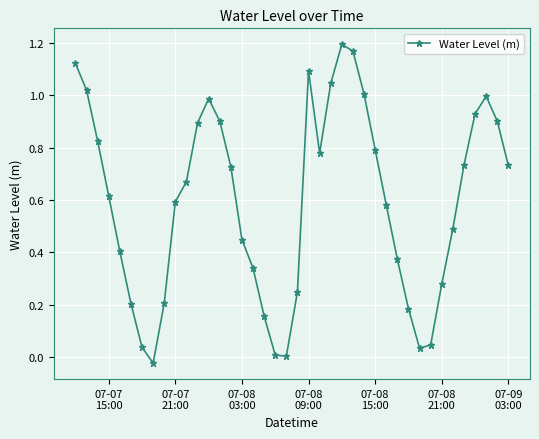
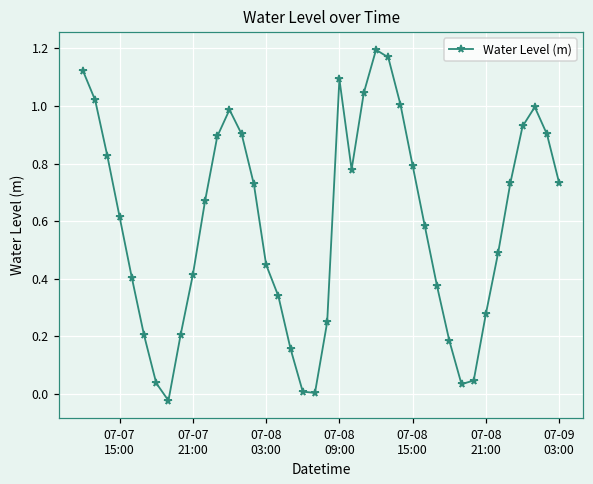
  {
    "07-07 15:00": 0.62,
-   "07-07 21:00": 0.59,
+   "07-07 21:00": 0.41,
    "07-08 03:00": 0.45,
    "07-08 09:00": 1.09,
    "07-08 15:00": 0.79,
    "07-08 21:00": 0.28,
    "07-09 03:00": 0.73
  }
